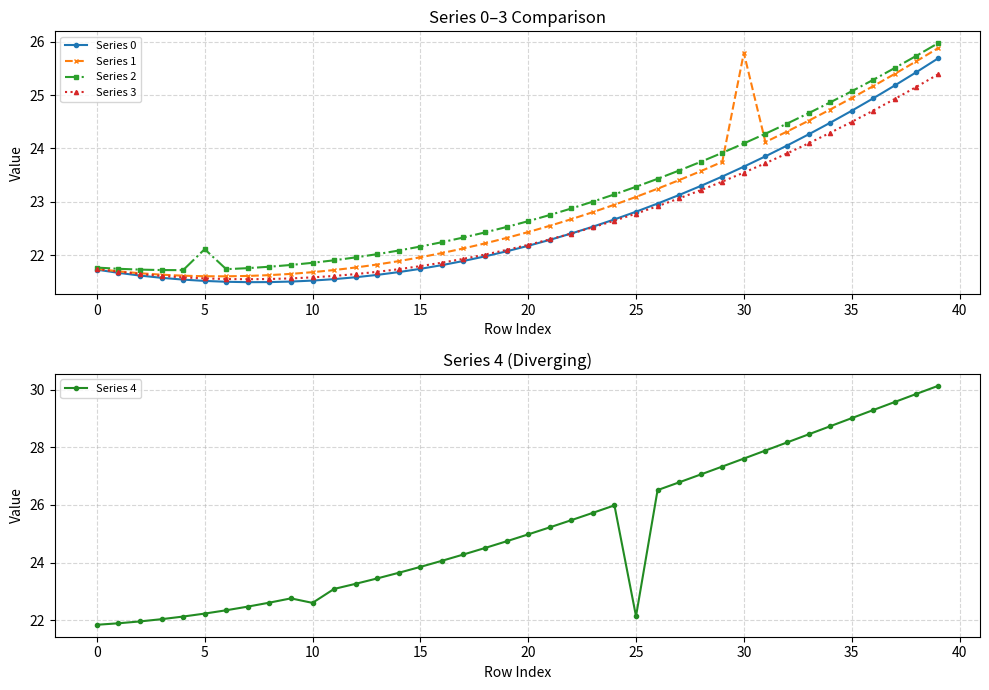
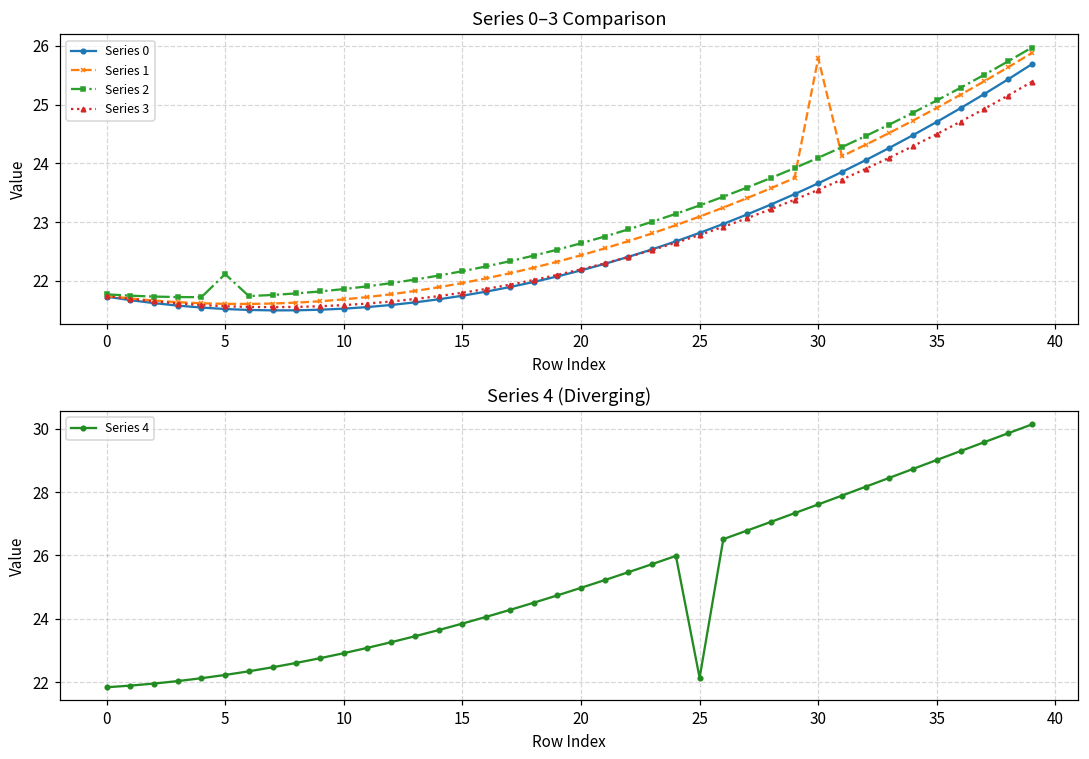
  {
    "Series 0–3 Comparison": {
      "Series 0": {
        "10": 21.5,
        "15": 21.7,
        "30": 23.7,
        "35": 24.7
      },
      "Series 1": {
        "10": 21.7,
        "15": 22.0,
        "20": 22.4,
        "25": 23.1,
        "30": 25.8,
        "35": 24.9
      },
      "Series 2": {
        "5": 22.1,
        "10": 21.9,
        "15": 22.2,
        "20": 22.6,
        "25": 23.3,
        "30": 24.1,
        "35": 25.1
      },
      "Series 3": {
        "10": 21.6,
        "15": 21.8,
        "30": 23.5,
        "35": 24.5
      }
    },
    "Series 4 (Diverging)": {
      "0": 21.8,
      "5": 22.2,
-     "10": 22.6,
+     "10": 22.9,
      "15": 23.8,
      "20": 25.0,
      "25": 22.1,
      "30": 27.6,
      "35": 29.0
    }
  }
